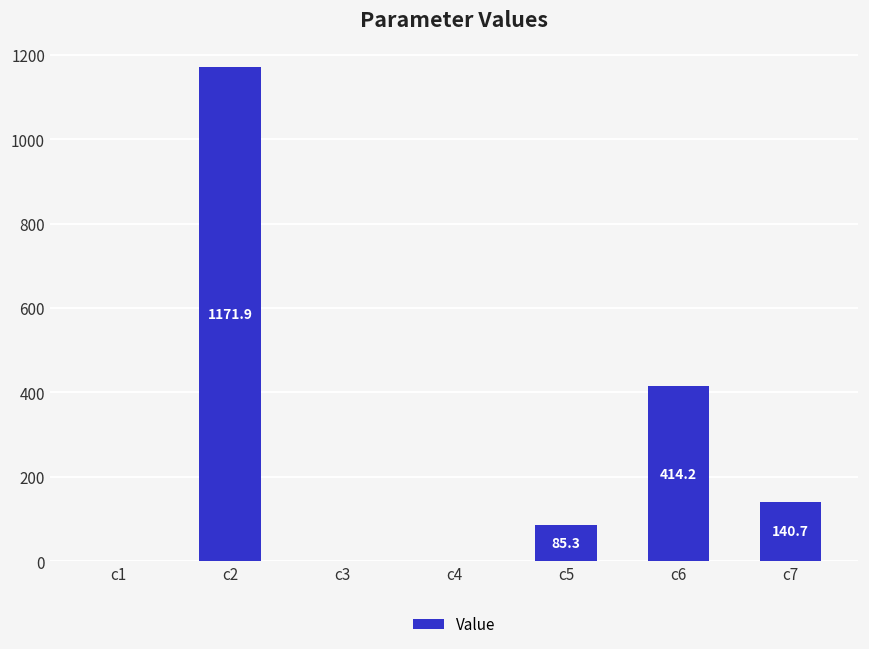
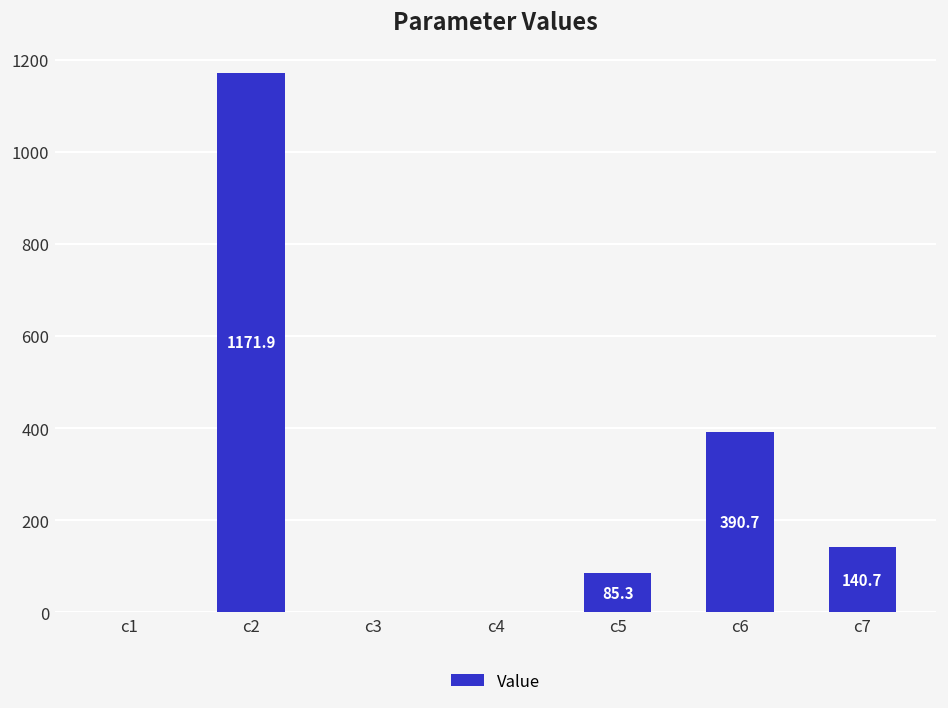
  {
    "c2": 1171.9,
    "c5": 85.3,
-   "c6": 414.2,
+   "c6": 390.7,
    "c7": 140.7
  }
